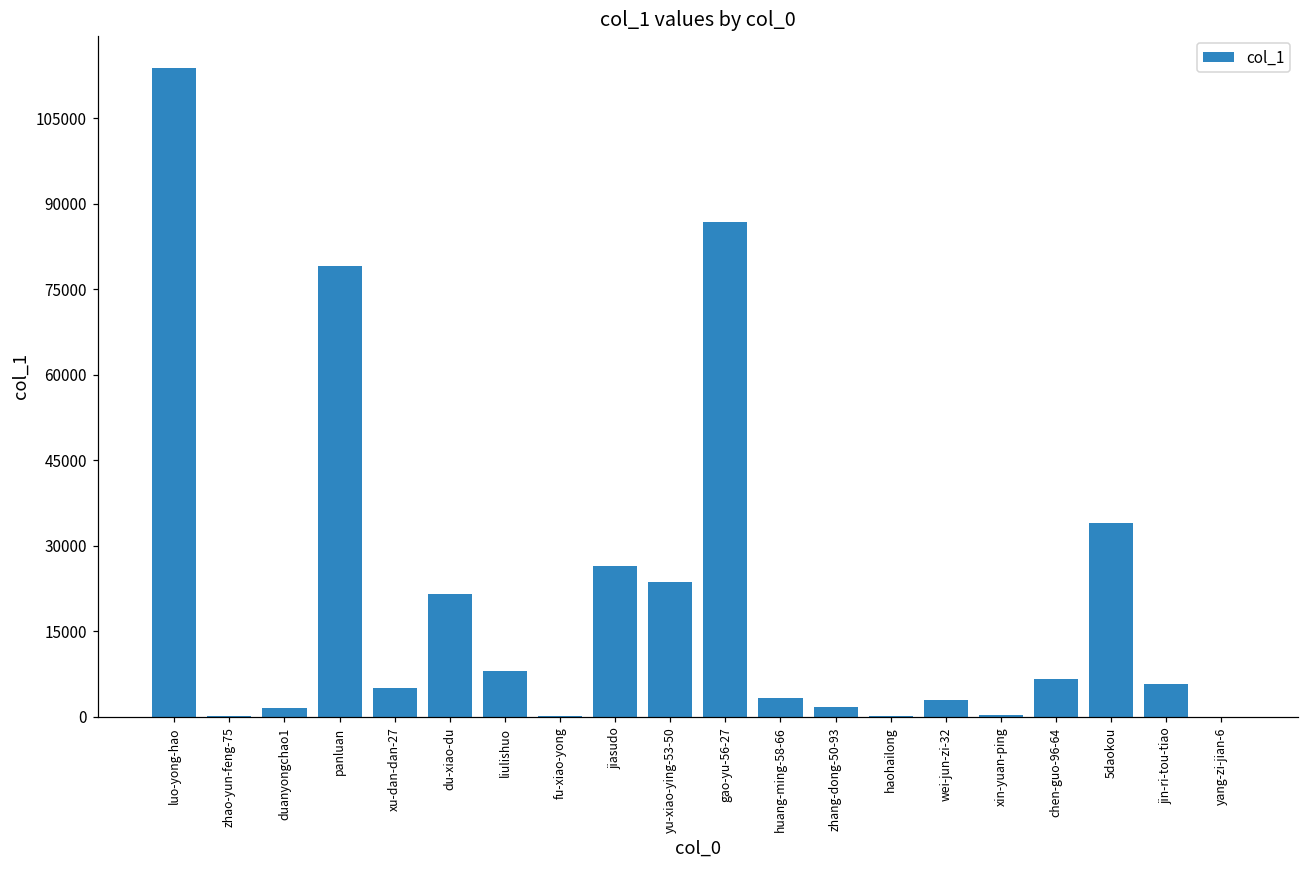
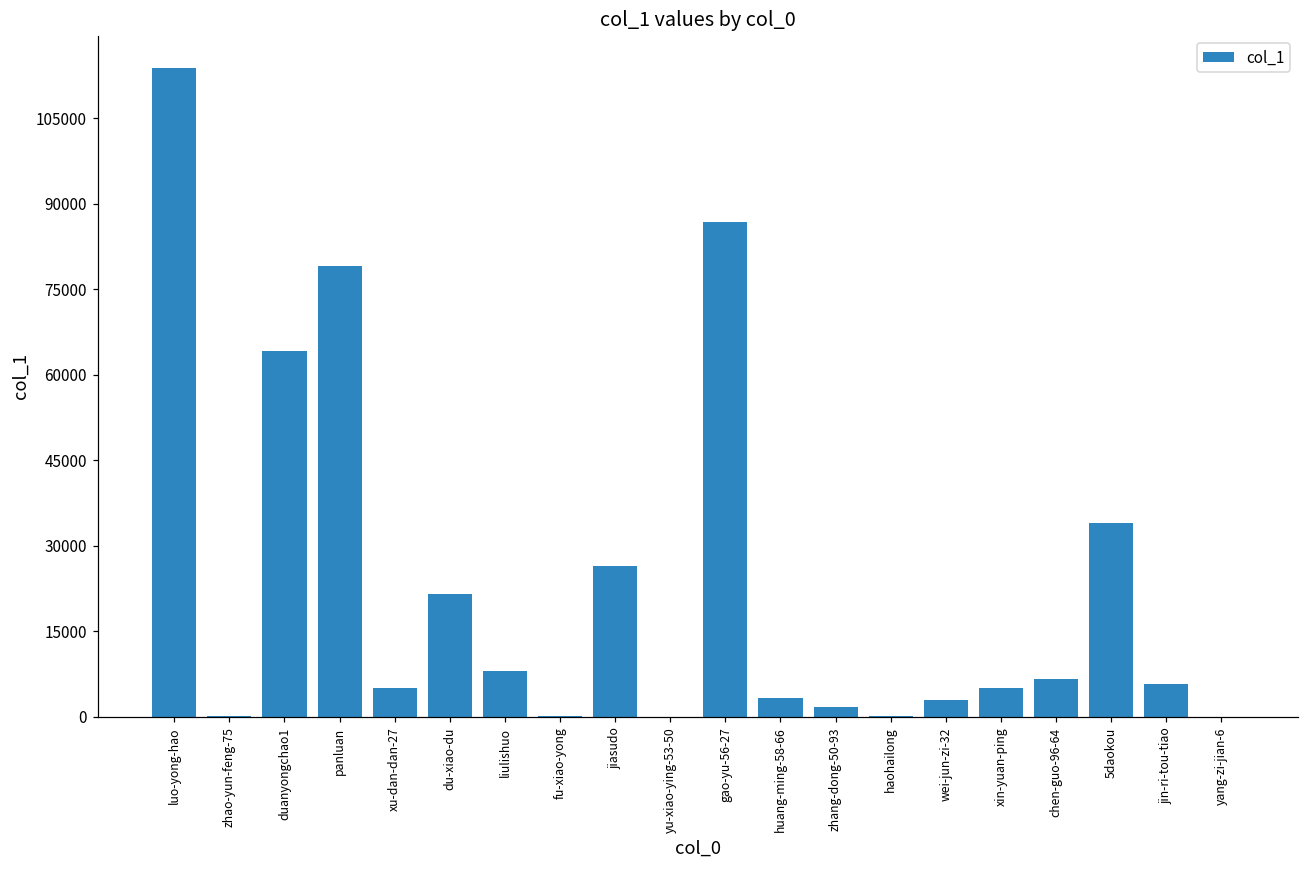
  {
    "luo-yong-hao": 114000,
-   "duanyongchao1": 1000,
+   "duanyongchao1": 64000,
    "panluan": 79000,
    "xu-dan-dan-27": 5000,
    "du-xiao-du": 22000,
    "liulishuo": 8000,
    "jiasudo": 26000,
-   "yu-xiao-ying-53-50": 24000,
+   "yu-xiao-ying-53-50": 0,
    "gao-yu-56-27": 87000,
    "huang-ming-58-66": 3000,
    "zhang-dong-50-93": 2000,
    "wei-jun-zi-32": 3000,
-   "xin-yuan-ping": 0,
+   "xin-yuan-ping": 5000,
    "chen-guo-96-64": 7000,
    "5daokou": 34000,
    "jin-ri-tou-tiao": 6000
  }
